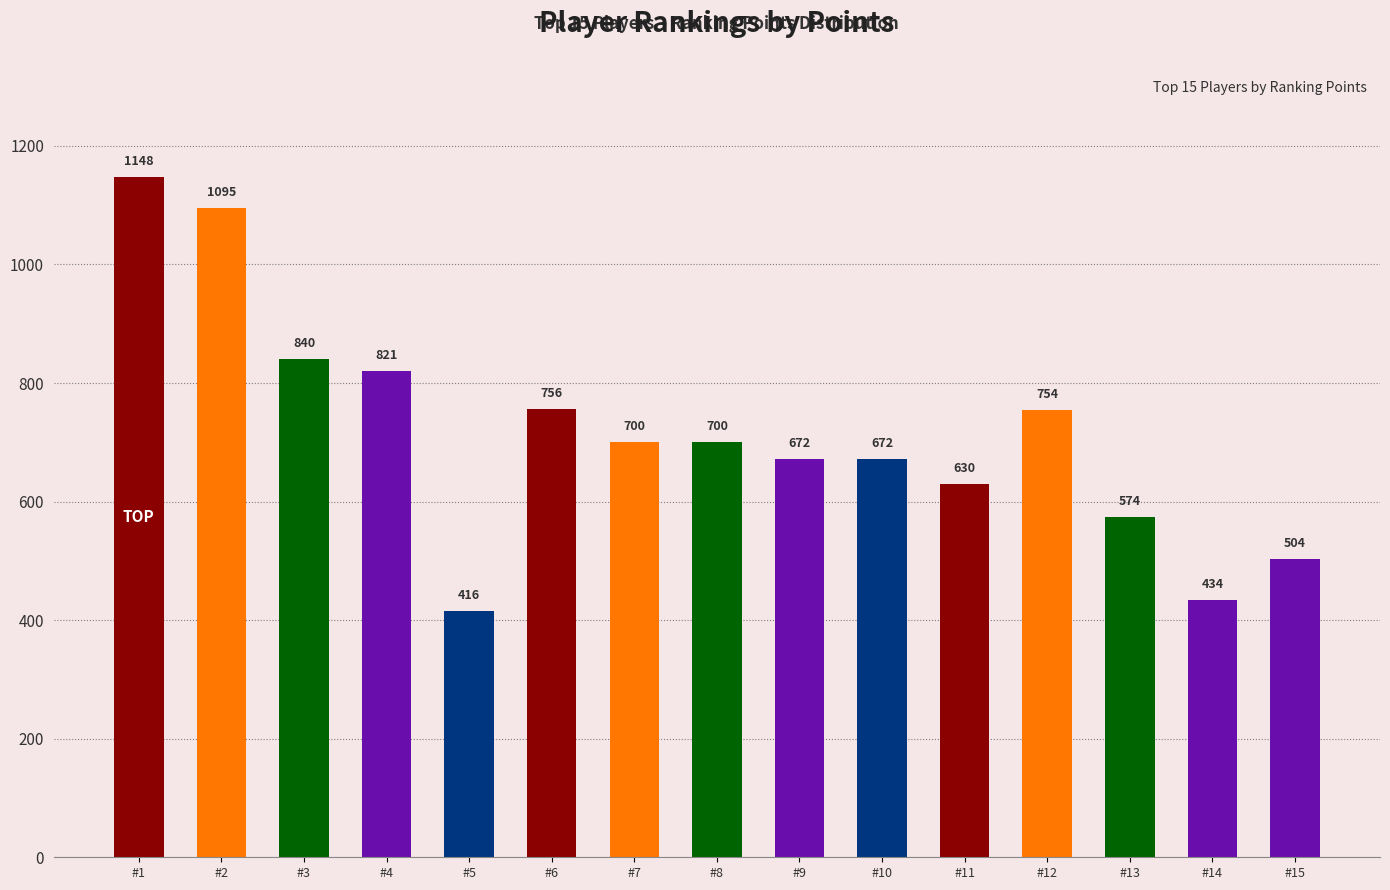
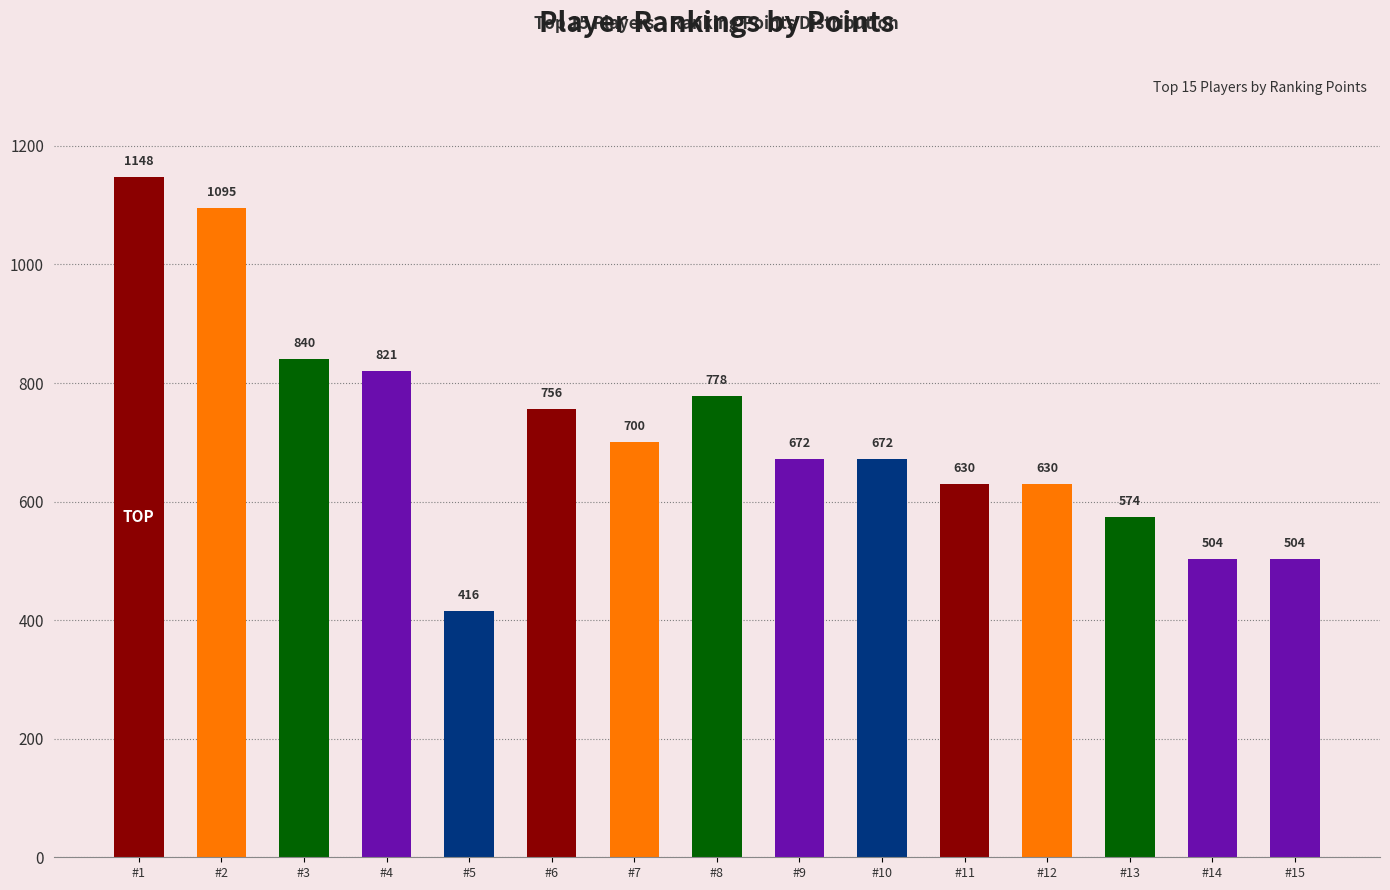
  {
    "#1": 1148,
    "#2": 1095,
    "#3": 840,
    "#4": 821,
    "#5": 416,
    "#6": 756,
    "#7": 700,
-   "#8": 700,
+   "#8": 778,
    "#9": 672,
    "#10": 672,
    "#11": 630,
-   "#12": 754,
+   "#12": 630,
    "#13": 574,
-   "#14": 434,
+   "#14": 504,
    "#15": 504
  }
